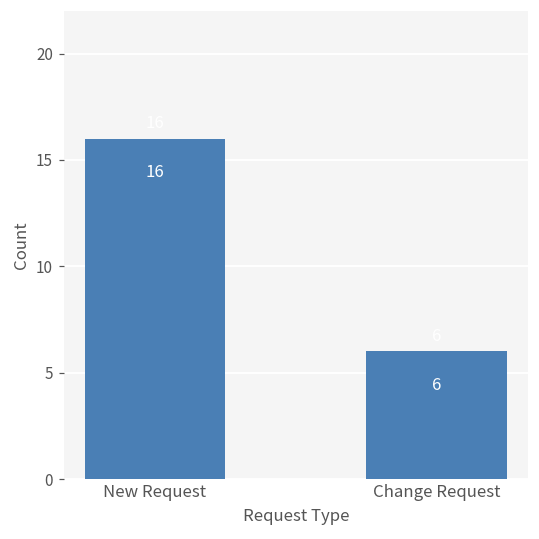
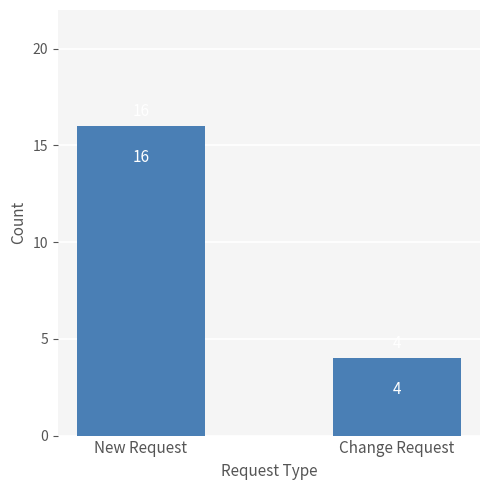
  {
    "New Request": 16,
-   "Change Request": 6
+   "Change Request": 4
  }
